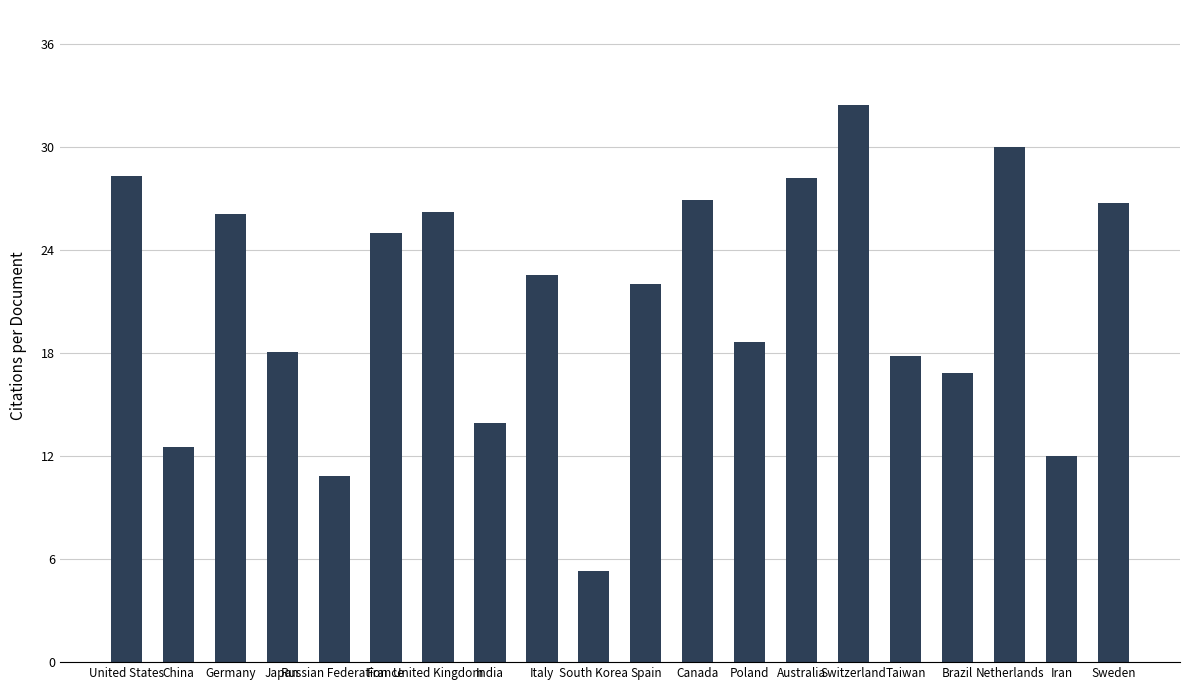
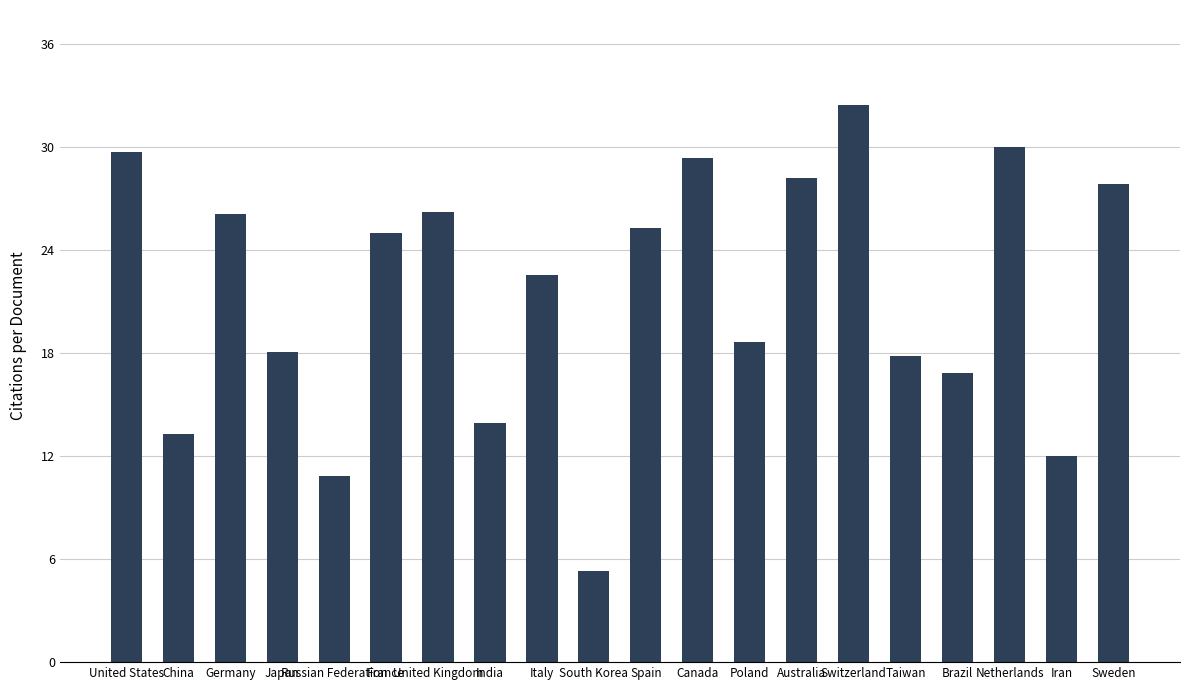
  {
-   "United States": 28.3,
-   "China": 12.5,
+   "United States": 29.7,
+   "China": 13.3,
    "Germany": 26.1,
    "United Kingdom": 26.3,
    "Italy": 22.6,
    "South Korea": 5.3,
-   "Spain": 22.1,
-   "Canada": 26.9,
+   "Spain": 25.3,
+   "Canada": 29.4,
    "Poland": 18.7,
    "Australia": 28.2,
    "Switzerland": 32.5,
    "Taiwan": 17.8,
    "Brazil": 16.8,
    "Netherlands": 30.0,
    "Iran": 12.0,
-   "Sweden": 26.7
+   "Sweden": 27.9
  }
